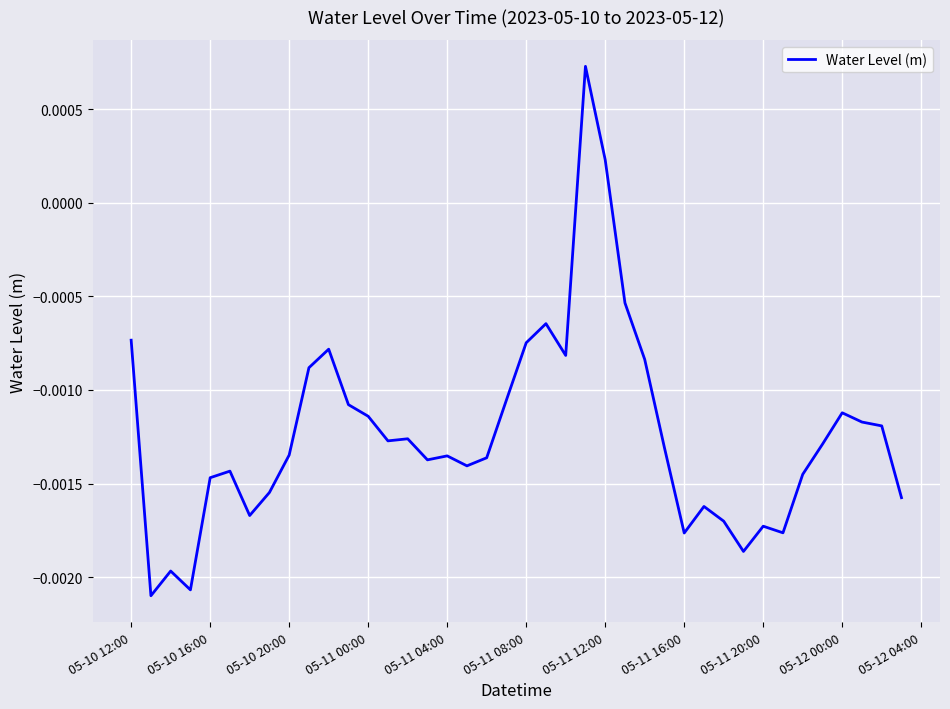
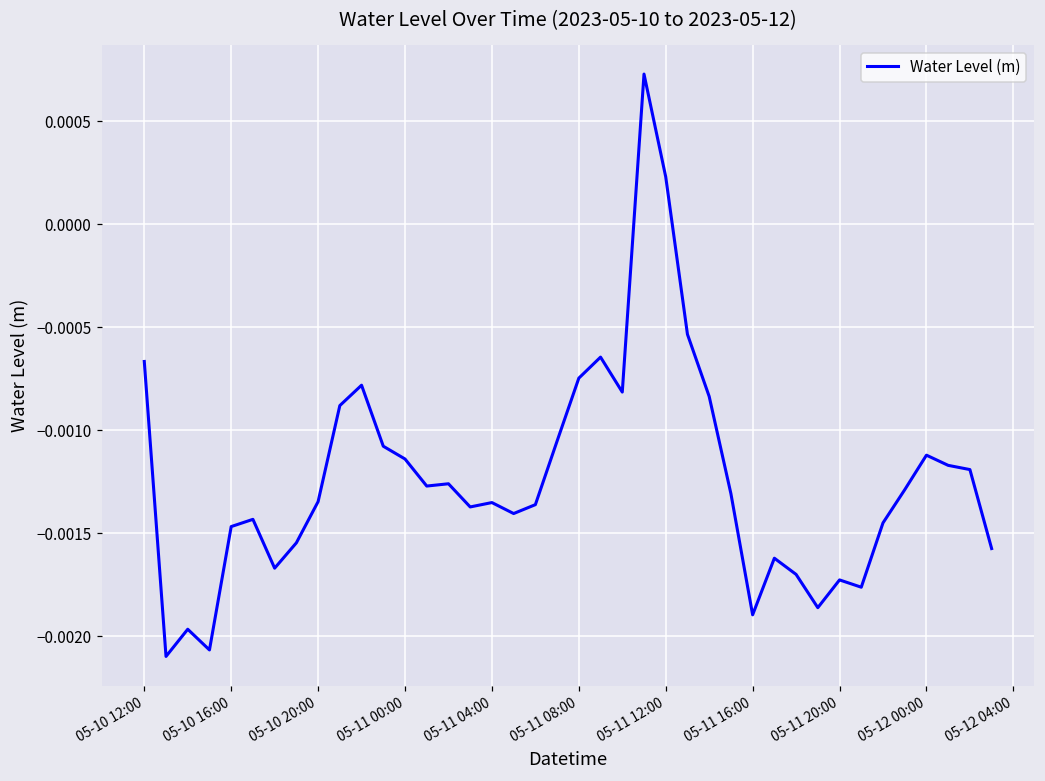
  {
-   "05-10 12:00": -0.00073,
+   "05-10 12:00": -0.00067,
    "05-10 16:00": -0.00147,
    "05-10 20:00": -0.00135,
    "05-11 00:00": -0.00114,
    "05-11 04:00": -0.00135,
    "05-11 08:00": -0.00075,
    "05-11 12:00": 0.00023,
-   "05-11 16:00": -0.00176,
+   "05-11 16:00": -0.00190,
    "05-11 20:00": -0.00173,
    "05-12 00:00": -0.00112
  }
